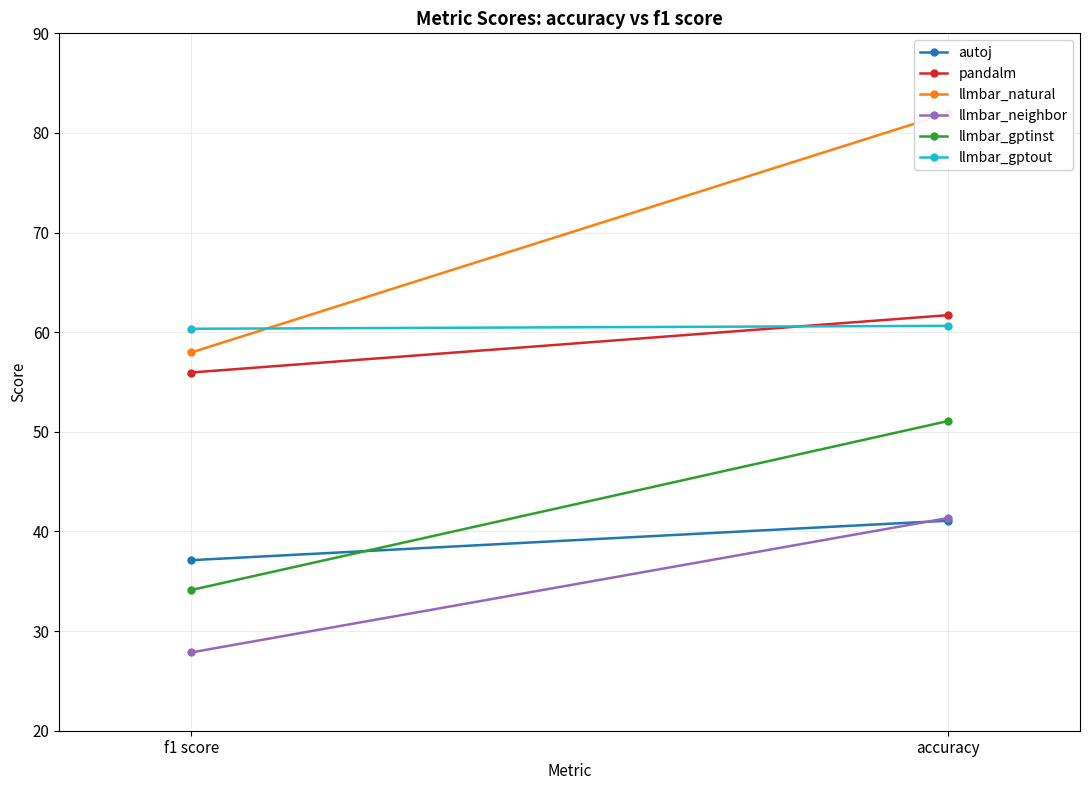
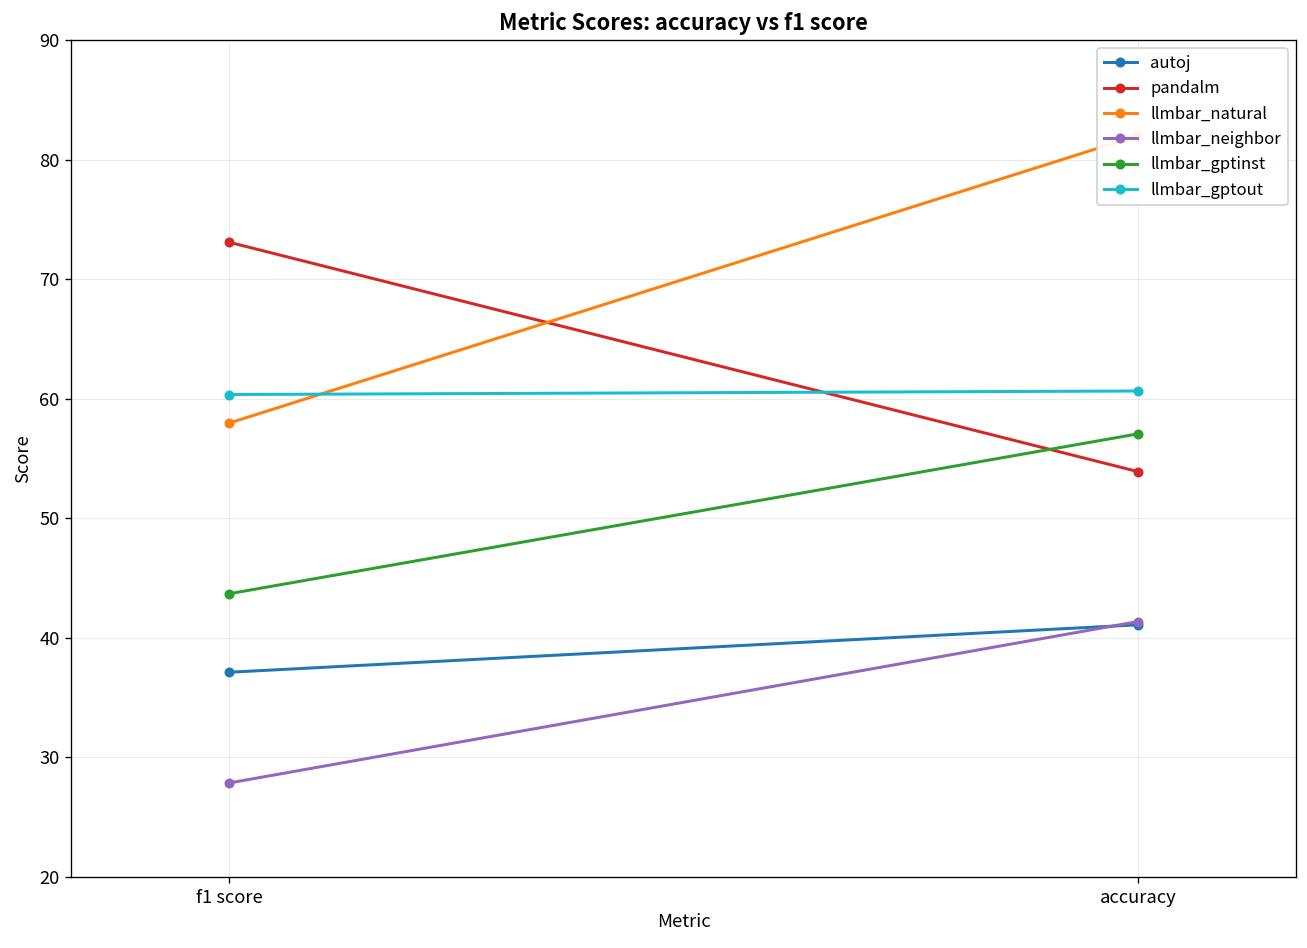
  {
    "autoj": {
      "f1 score": 37,
      "accuracy": 41
    },
    "pandalm": {
-     "f1 score": 56,
-     "accuracy": 62
+     "f1 score": 73,
+     "accuracy": 54
    },
    "llmbar_natural": {
      "f1 score": 58
    },
    "llmbar_neighbor": {
      "f1 score": 28,
      "accuracy": 41
    },
    "llmbar_gptinst": {
-     "f1 score": 34,
-     "accuracy": 51
+     "f1 score": 44,
+     "accuracy": 57
    },
    "llmbar_gptout": {
      "f1 score": 60,
      "accuracy": 61
    }
  }
